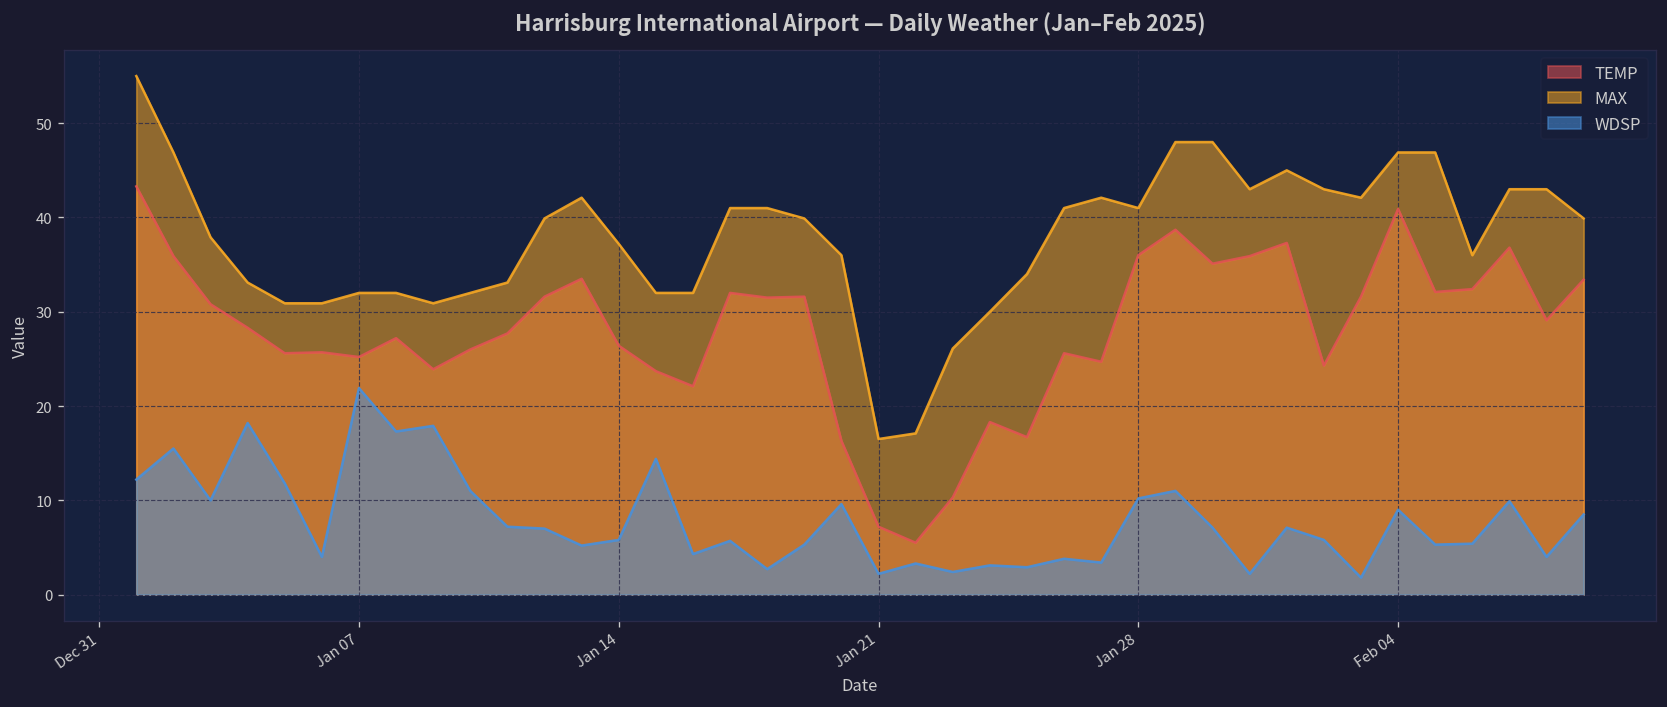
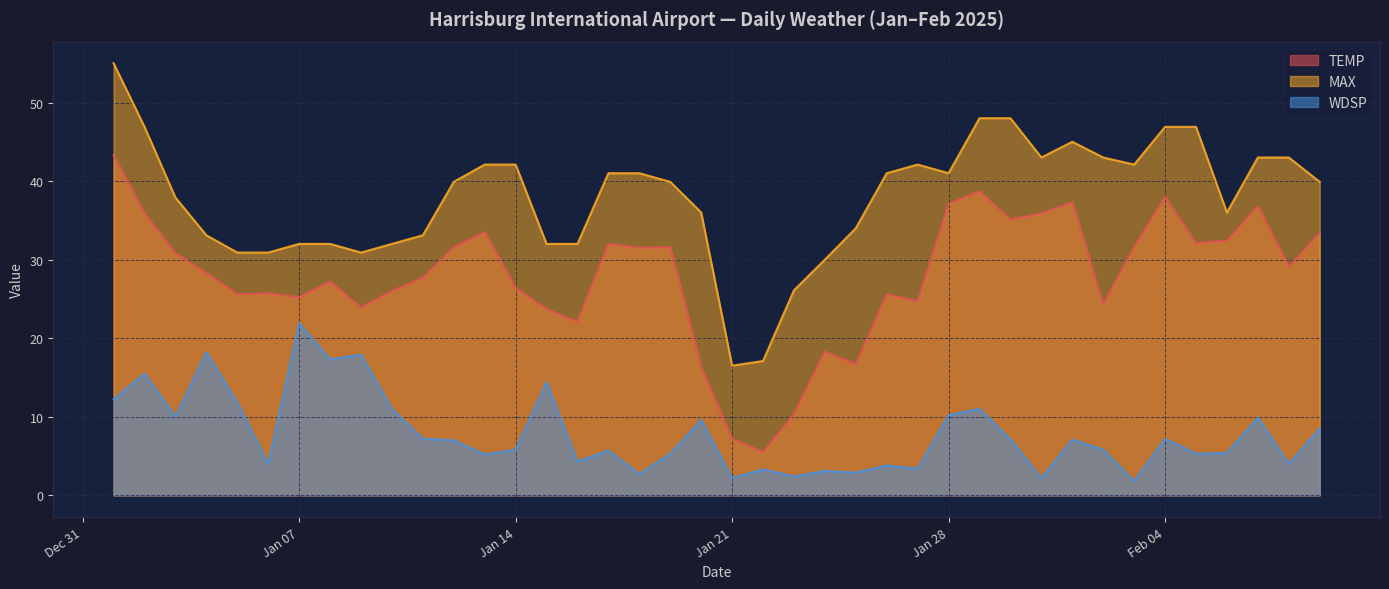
  {
    "TEMP": {
      "Jan 07": 25,
      "Jan 14": 26,
      "Jan 21": 7,
-     "Jan 28": 36,
-     "Feb 04": 41
+     "Jan 28": 37,
+     "Feb 04": 38
    },
    "MAX": {
      "Jan 07": 32,
-     "Jan 14": 37,
+     "Jan 14": 42,
      "Jan 21": 17,
      "Jan 28": 41,
      "Feb 04": 47
    },
    "WDSP": {
      "Jan 07": 22,
      "Jan 14": 6,
      "Jan 21": 2,
      "Jan 28": 10,
-     "Feb 04": 9
+     "Feb 04": 7
    }
  }
